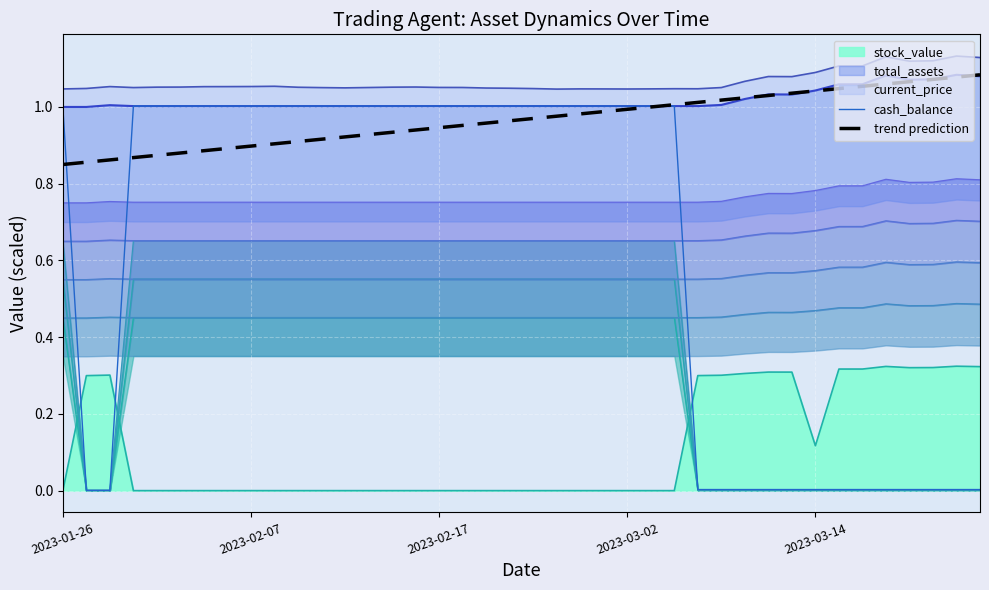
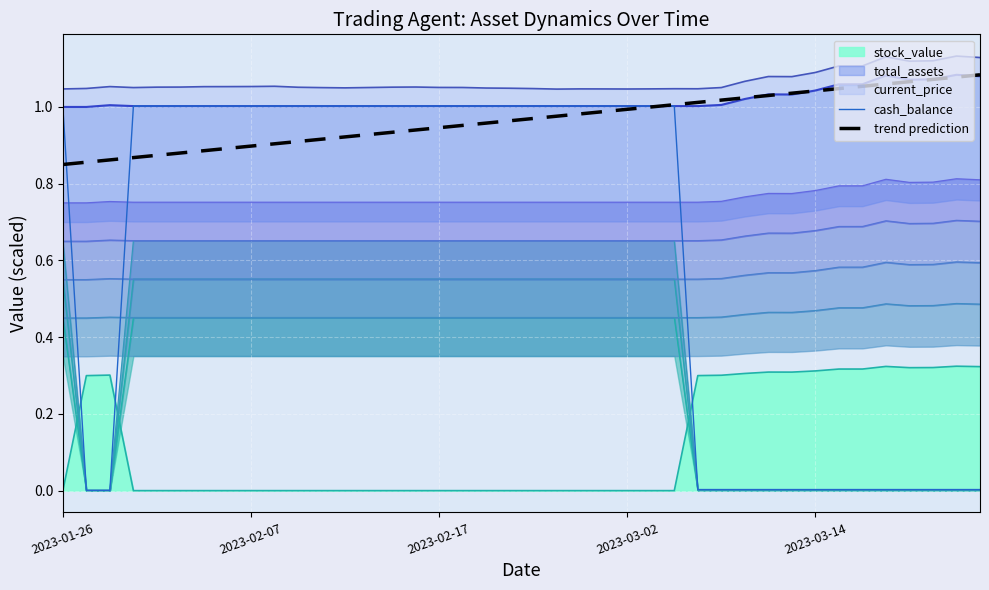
  {
    "stock_value": {
      "2023-01-26": 0.00,
      "2023-02-07": 0.00,
      "2023-02-17": 0.00,
      "2023-03-02": 0.00,
-     "2023-03-14": 0.12
+     "2023-03-14": 0.31
    },
    "trend prediction": {
      "2023-01-26": 0.85,
      "2023-02-07": 0.90,
      "2023-02-17": 0.95,
      "2023-03-02": 0.99
    }
  }
